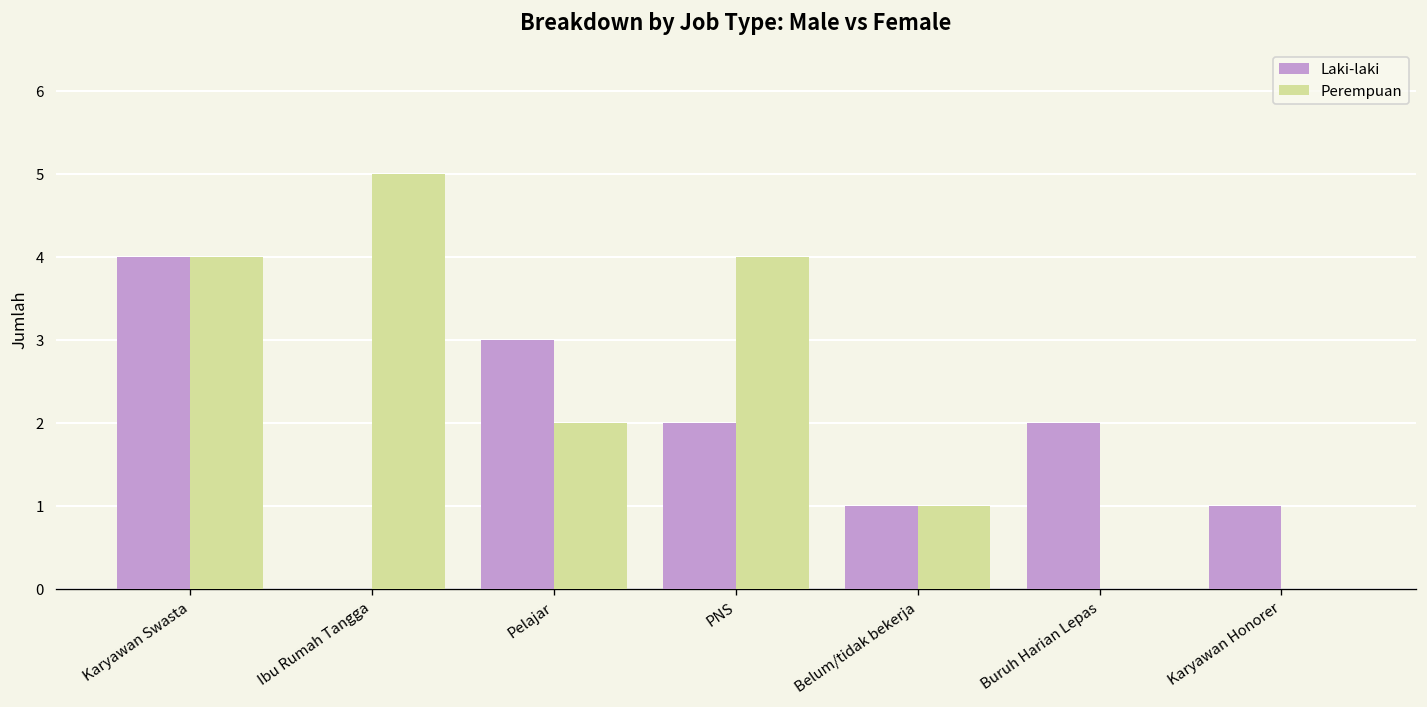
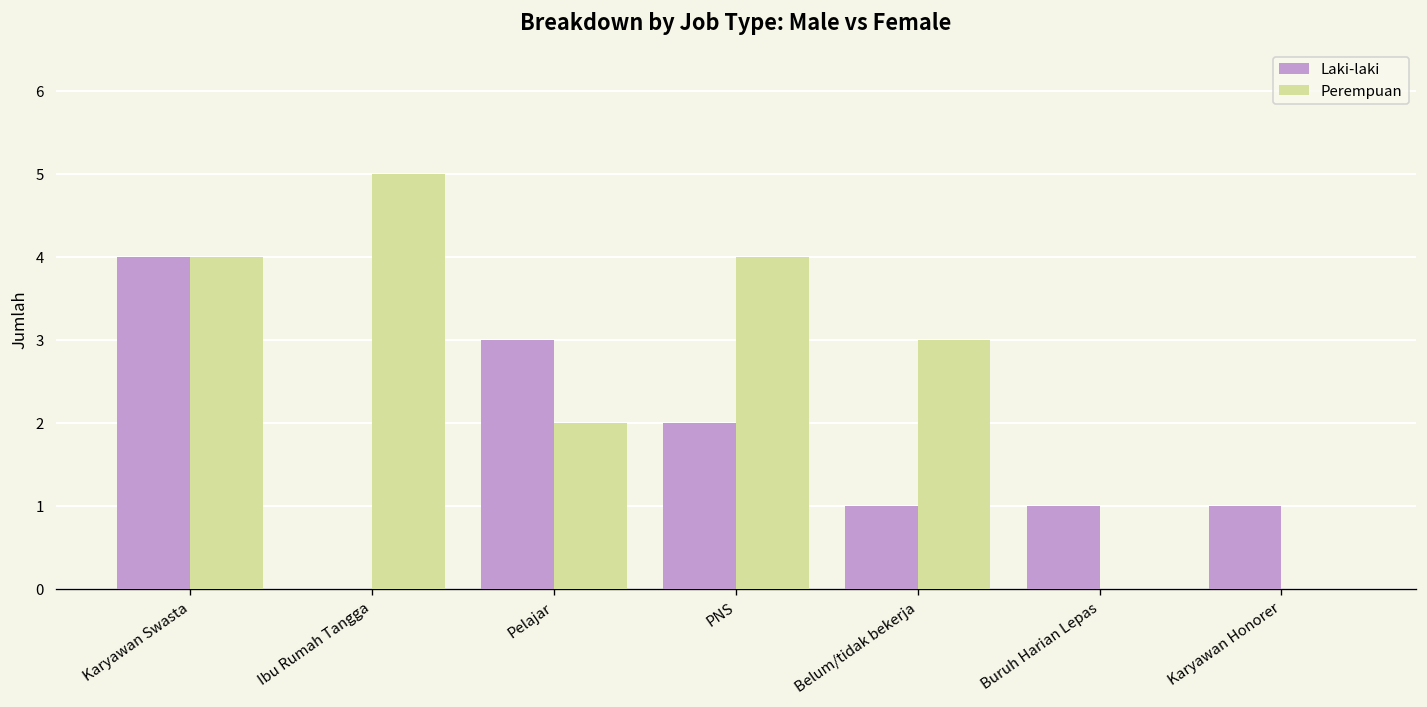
  {
    "Laki-laki": {
      "Karyawan Swasta": 4,
      "Ibu Rumah Tangga": 0,
      "Pelajar": 3,
      "PNS": 2,
      "Belum/tidak bekerja": 1,
-     "Buruh Harian Lepas": 2,
+     "Buruh Harian Lepas": 1,
      "Karyawan Honorer": 1
    },
    "Perempuan": {
      "Karyawan Swasta": 4,
      "Ibu Rumah Tangga": 5,
      "Pelajar": 2,
      "PNS": 4,
-     "Belum/tidak bekerja": 1,
+     "Belum/tidak bekerja": 3,
      "Buruh Harian Lepas": 0,
      "Karyawan Honorer": 0
    }
  }
